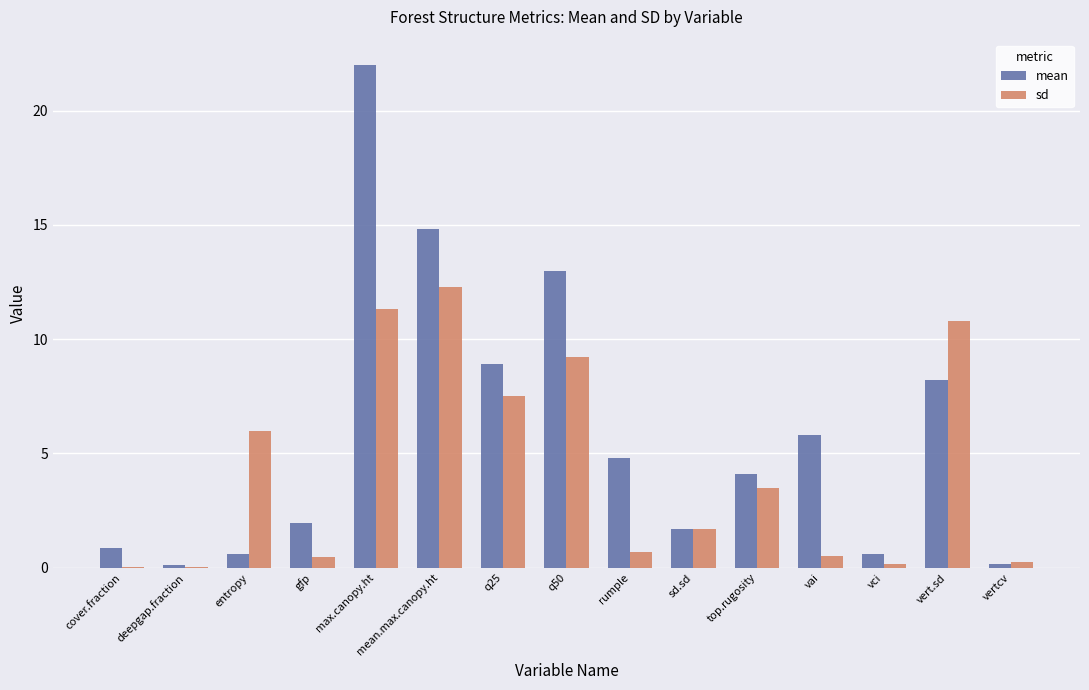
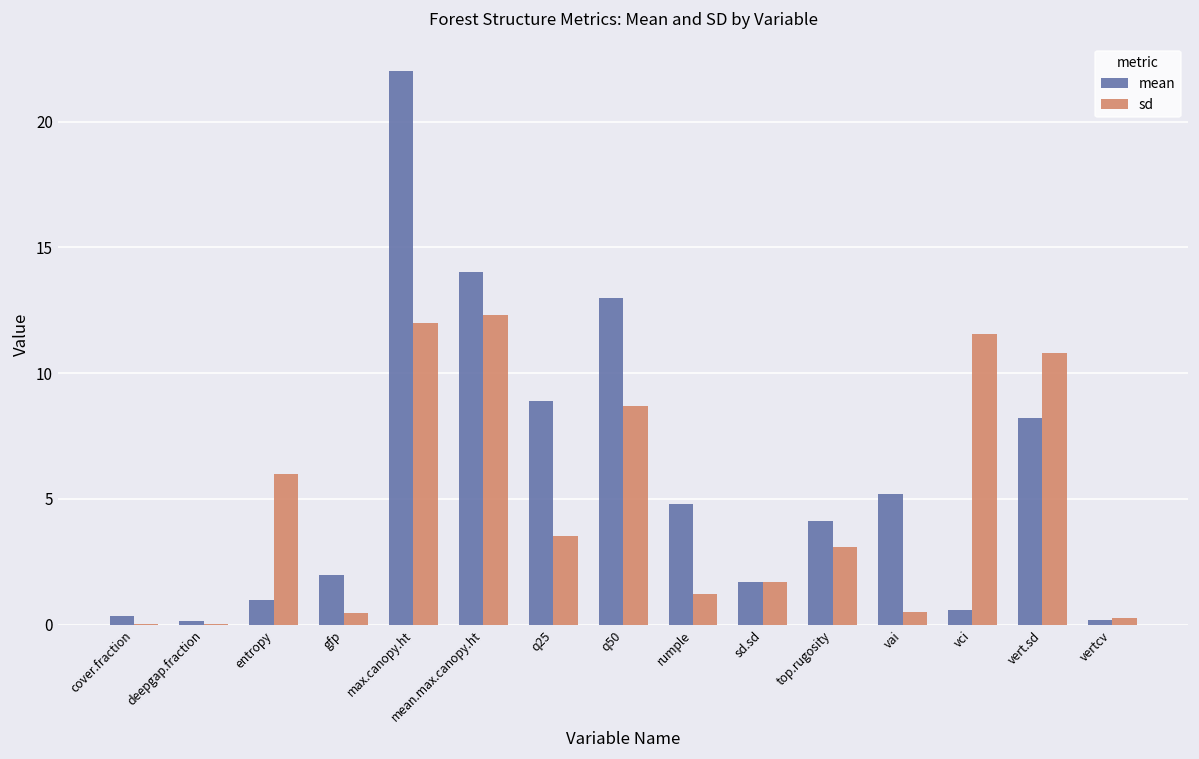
  {
    "mean": {
-     "cover.fraction": 0.9,
+     "cover.fraction": 0.3,
      "deepgap.fraction": 0.1,
-     "entropy": 0.6,
+     "entropy": 1.0,
      "gfp": 2.0,
      "max.canopy.ht": 22.0,
-     "mean.max.canopy.ht": 14.8,
+     "mean.max.canopy.ht": 14.0,
      "q25": 8.9,
      "q50": 13.0,
      "rumple": 4.8,
      "sd.sd": 1.7,
      "top.rugosity": 4.1,
-     "vai": 5.8,
+     "vai": 5.2,
      "vci": 0.6,
      "vert.sd": 8.2,
      "vertcv": 0.2
    },
    "sd": {
      "entropy": 6.0,
      "gfp": 0.5,
-     "max.canopy.ht": 11.3,
+     "max.canopy.ht": 12.0,
      "mean.max.canopy.ht": 12.3,
-     "q25": 7.5,
-     "q50": 9.2,
-     "rumple": 0.7,
+     "q25": 3.5,
+     "q50": 8.7,
+     "rumple": 1.2,
      "sd.sd": 1.7,
-     "top.rugosity": 3.5,
+     "top.rugosity": 3.1,
      "vai": 0.5,
-     "vci": 0.2,
+     "vci": 11.6,
      "vert.sd": 10.8,
      "vertcv": 0.3
    }
  }
